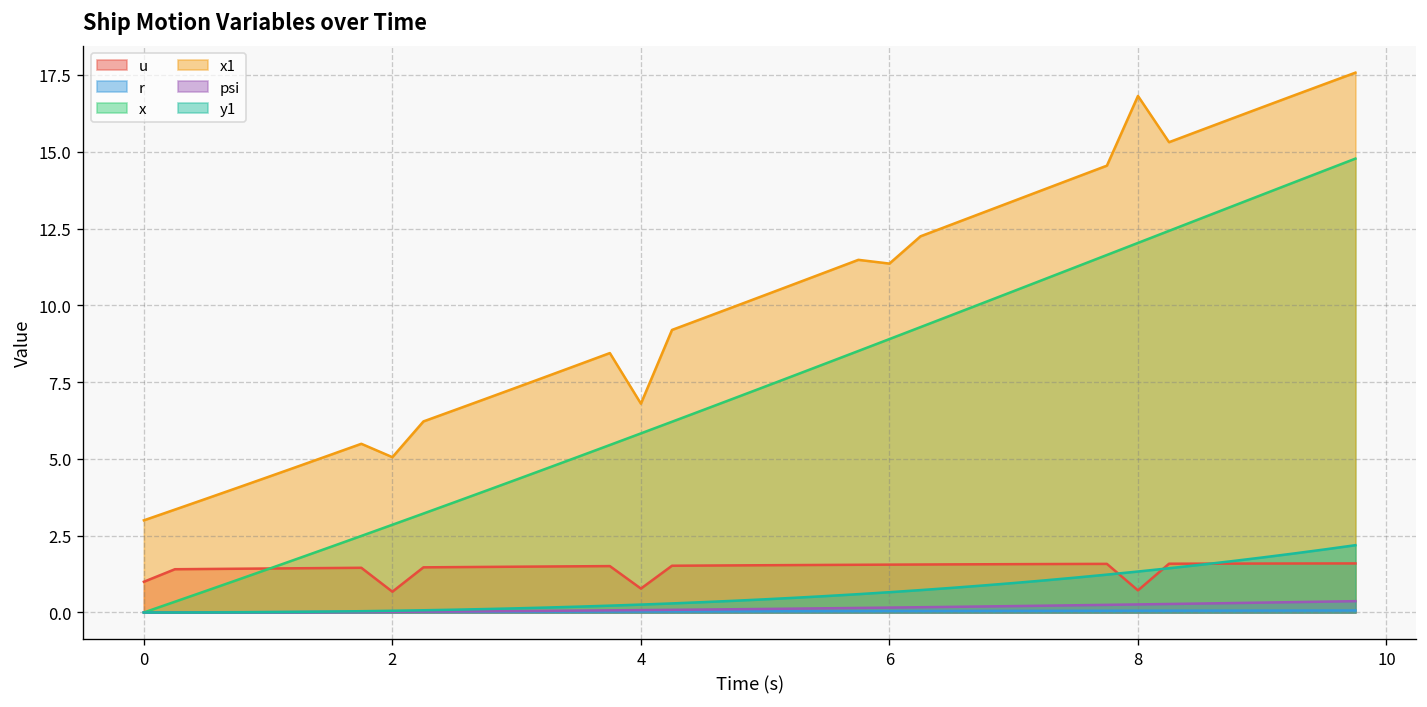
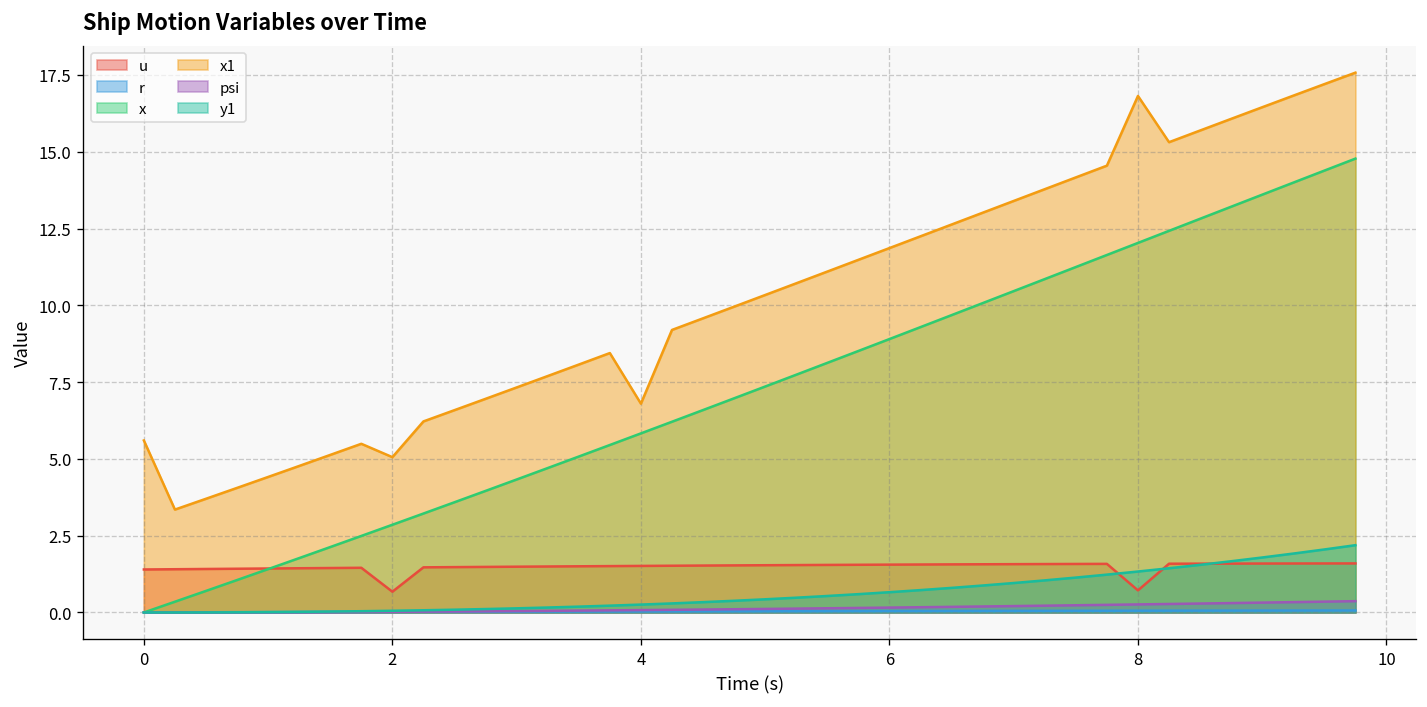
  {
    "u": {
-     "0": 1.0,
+     "0": 1.4,
      "2": 0.7,
-     "4": 0.8,
+     "4": 1.5,
      "6": 1.6,
      "8": 0.7
    },
    "x1": {
-     "0": 3.0,
+     "0": 5.6,
      "2": 5.1,
      "4": 6.8,
-     "6": 11.4,
+     "6": 11.9,
      "8": 16.8
    },
    "psi": {
      "6": 0.2,
      "8": 0.3
    }
  }
